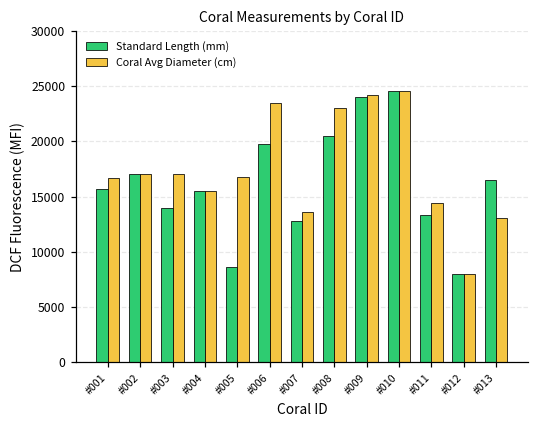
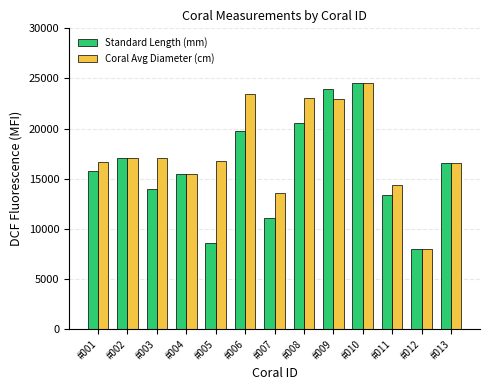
  {
    "Standard Length (mm)": {
      "#001": 15700,
      "#002": 17100,
      "#003": 14000,
      "#004": 15500,
      "#005": 8600,
      "#006": 19700,
-     "#007": 12800,
+     "#007": 11100,
      "#008": 20500,
      "#009": 24000,
      "#010": 24500,
      "#011": 13400,
      "#012": 8000,
      "#013": 16500
    },
    "Coral Avg Diameter (cm)": {
      "#001": 16700,
      "#002": 17100,
      "#003": 17100,
      "#004": 15500,
      "#005": 16800,
      "#006": 23400,
      "#007": 13600,
      "#008": 23000,
-     "#009": 24200,
+     "#009": 22900,
      "#010": 24500,
      "#011": 14400,
      "#012": 8000,
-     "#013": 13100
+     "#013": 16500
    }
  }
